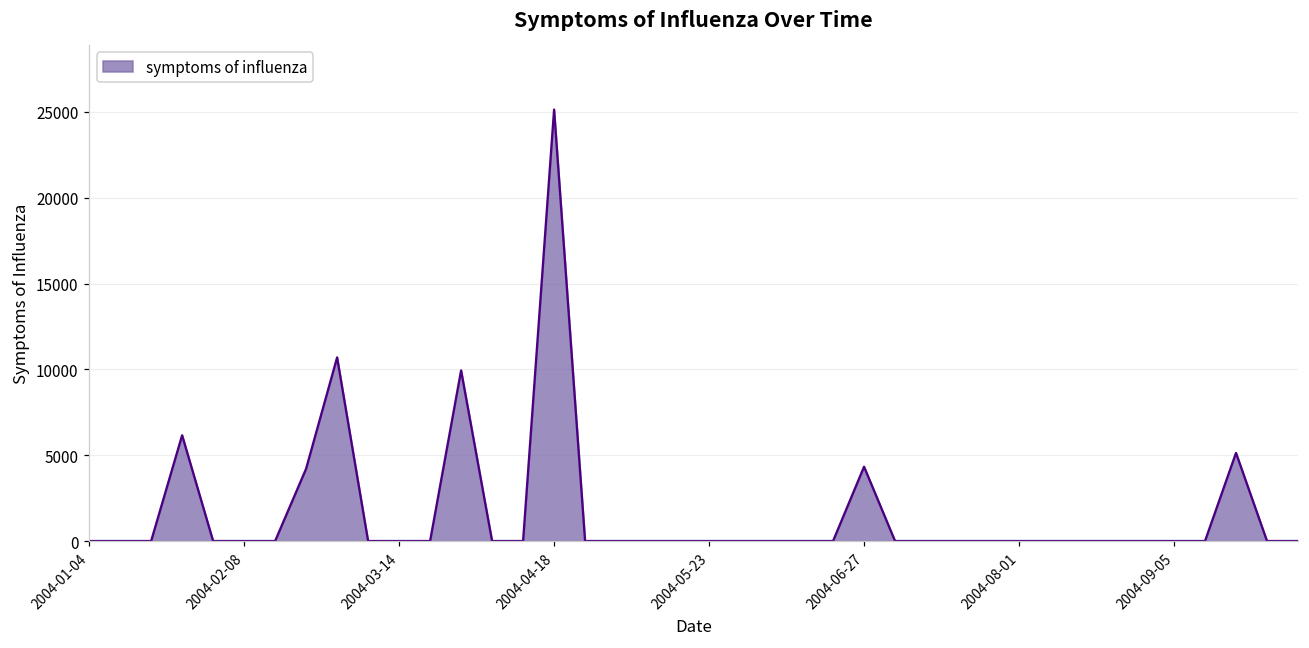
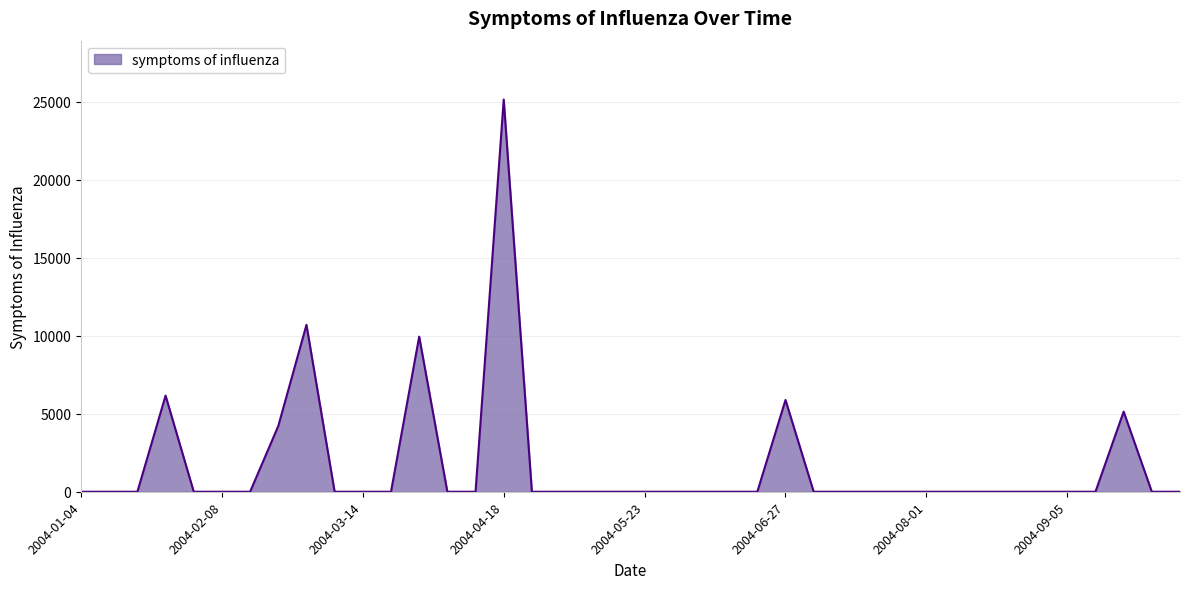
  {
    "2004-01-04": 0,
    "2004-02-08": 0,
    "2004-03-14": 0,
    "2004-04-18": 25100,
    "2004-05-23": 0,
-   "2004-06-27": 4300,
+   "2004-06-27": 5900,
    "2004-08-01": 0,
    "2004-09-05": 0
  }
